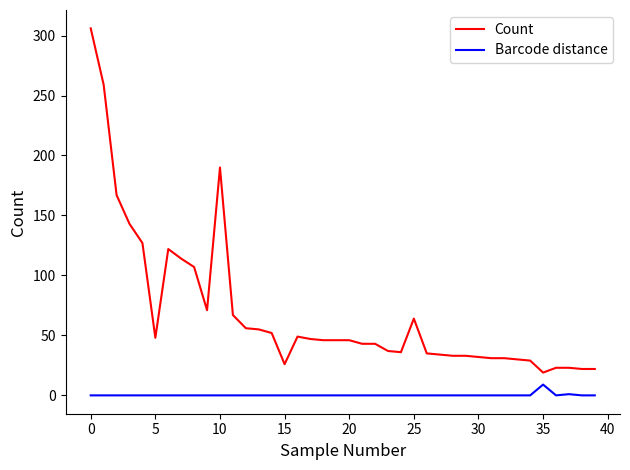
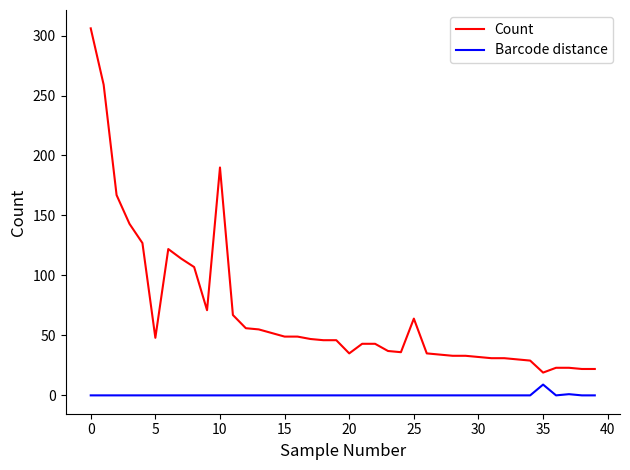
  {
    "Count": {
      "0": 306,
      "5": 48,
      "10": 190,
-     "15": 26,
-     "20": 46,
+     "15": 49,
+     "20": 35,
      "25": 64,
      "30": 32,
      "35": 19
    },
    "Barcode distance": {
      "0": 0,
      "5": 0,
      "10": 0,
      "15": 0,
      "20": 0,
      "25": 0,
      "30": 0,
      "35": 9
    }
  }
